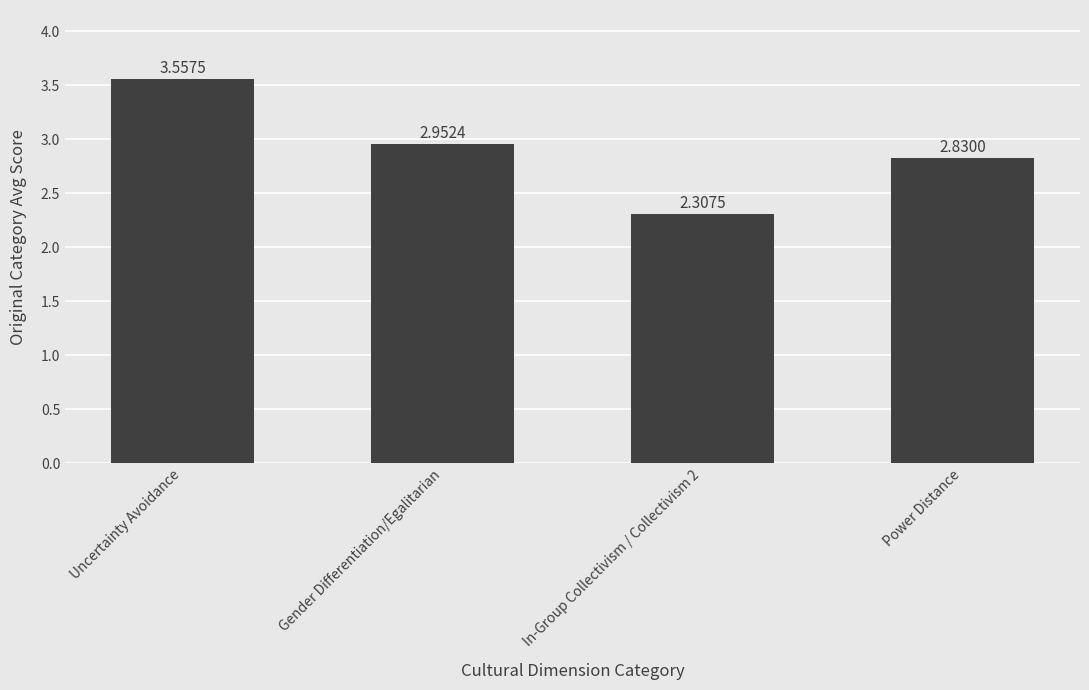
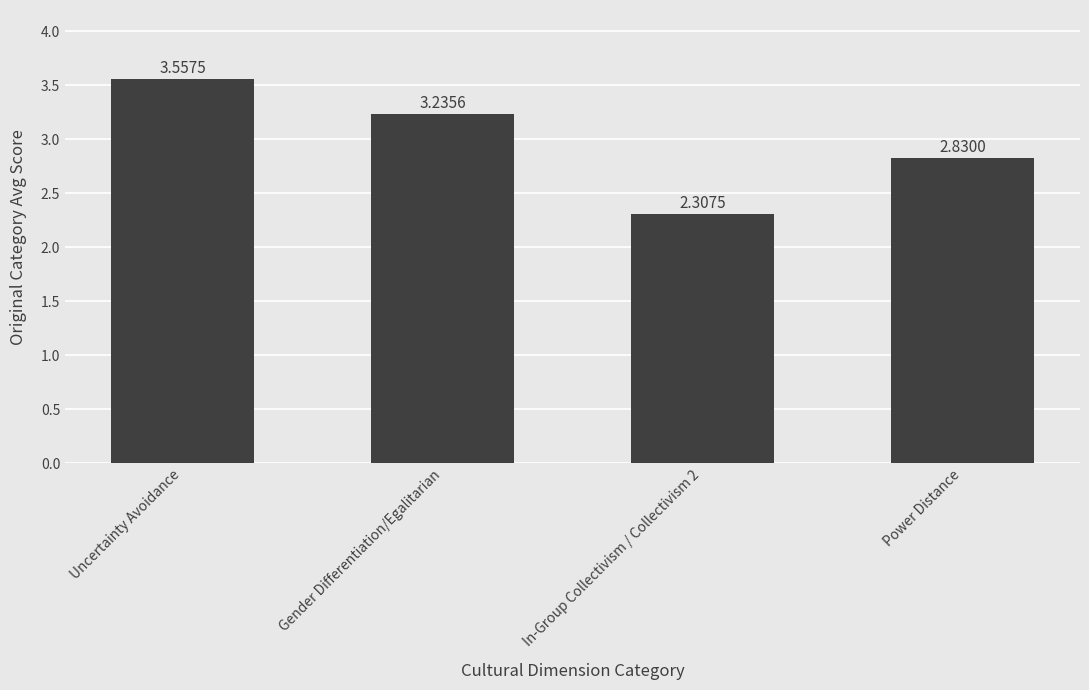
  {
    "Uncertainty Avoidance": 3.5575,
-   "Gender Differentiation/Egalitarian": 2.9524,
+   "Gender Differentiation/Egalitarian": 3.2356,
    "In-Group Collectivism / Collectivism 2": 2.3075,
    "Power Distance": 2.8300
  }
